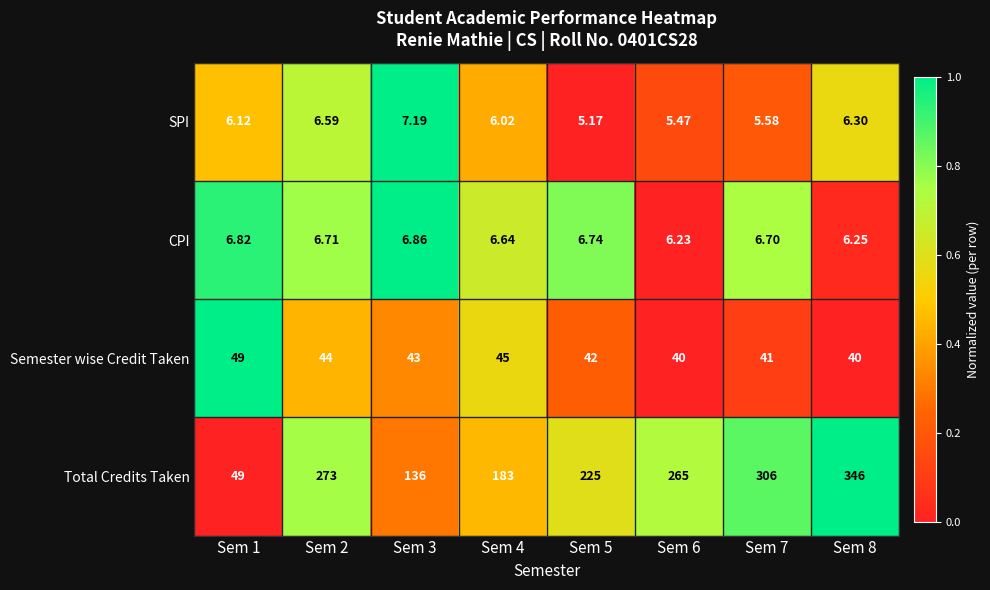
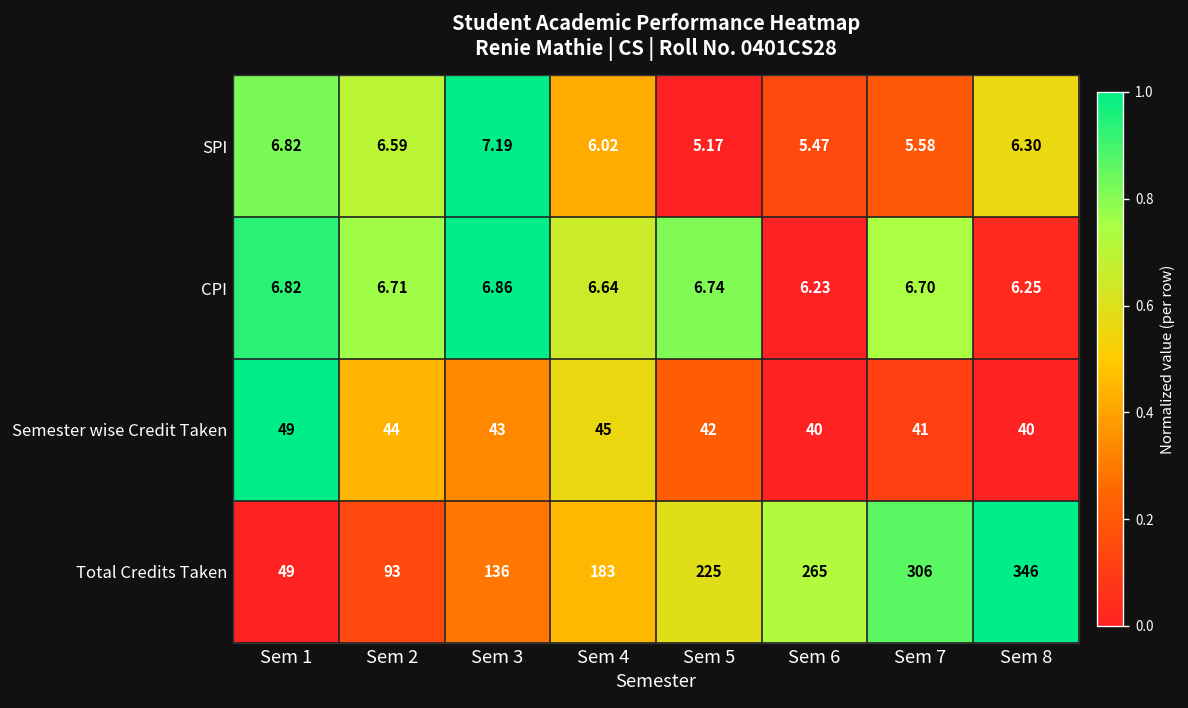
  {
    "SPI": {
-     "Sem 1": 6.12,
+     "Sem 1": 6.82,
      "Sem 2": 6.59,
      "Sem 3": 7.19,
      "Sem 4": 6.02,
      "Sem 5": 5.17,
      "Sem 6": 5.47,
      "Sem 7": 5.58,
      "Sem 8": 6.30
    },
    "CPI": {
      "Sem 1": 6.82,
      "Sem 2": 6.71,
      "Sem 3": 6.86,
      "Sem 4": 6.64,
      "Sem 5": 6.74,
      "Sem 6": 6.23,
      "Sem 7": 6.70,
      "Sem 8": 6.25
    },
    "Semester wise Credit Taken": {
      "Sem 1": 49,
      "Sem 2": 44,
      "Sem 3": 43,
      "Sem 4": 45,
      "Sem 5": 42,
      "Sem 6": 40,
      "Sem 7": 41,
      "Sem 8": 40
    },
    "Total Credits Taken": {
      "Sem 1": 49,
-     "Sem 2": 273,
+     "Sem 2": 93,
      "Sem 3": 136,
      "Sem 4": 183,
      "Sem 5": 225,
      "Sem 6": 265,
      "Sem 7": 306,
      "Sem 8": 346
    }
  }
